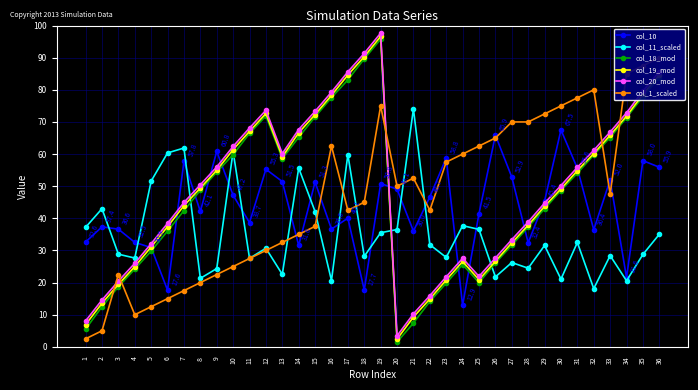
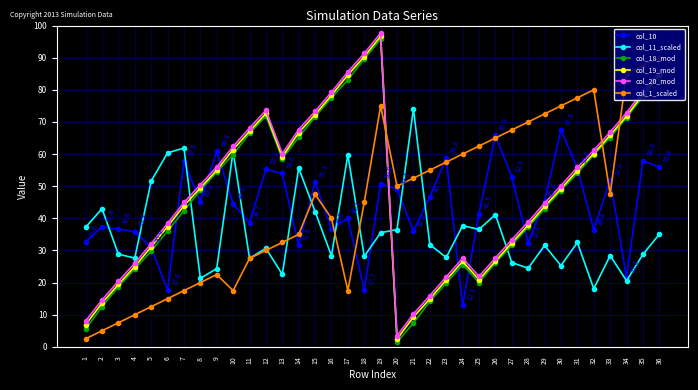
  {
    "col_10": {
      "2": 37.4,
      "3": 36.6,
-     "4": 32.5,
+     "4": 35.9,
      "6": 17.6,
      "7": 57.8,
-     "8": 42.1,
-     "10": 47.2,
+     "8": 45.2,
+     "10": 44.5,
      "11": 38.7,
-     "13": 51.5,
+     "13": 54.0,
      "14": 31.6,
      "15": 51.3,
      "18": 17.7,
      "19": 50.8,
      "21": 36.0,
      "22": 46.7,
      "24": 12.9,
      "25": 41.5,
      "27": 52.9,
      "28": 32.4,
      "30": 67.5,
      "32": 36.4,
      "33": 52.0,
      "34": 21.6,
      "35": 58.0,
      "36": 55.9
    },
    "col_11_scaled": {
      "1": 37,
      "3": 29,
      "4": 28,
      "5": 52,
      "6": 60,
      "8": 21,
      "9": 24,
      "13": 23,
      "15": 42,
-     "16": 21,
+     "16": 28,
      "17": 60,
      "18": 28,
      "19": 36,
      "20": 37,
      "21": 74,
      "22": 32,
      "23": 28,
      "24": 38,
      "25": 37,
-     "26": 22,
+     "26": 41,
      "27": 26,
      "28": 24,
      "29": 32,
-     "30": 21,
+     "30": 25,
      "31": 32,
      "32": 18,
      "33": 28,
      "34": 21,
      "36": 35
    },
    "col_18_mod": {
      "1": 6,
      "2": 13,
      "4": 24,
      "5": 30,
      "7": 42,
      "10": 60,
      "14": 65,
      "17": 83,
      "19": 96,
      "20": 1,
      "21": 7,
      "22": 14,
      "23": 20,
      "24": 26,
      "29": 43,
      "31": 54
    },
    "col_19_mod": {
      "1": 7,
      "2": 14,
      "4": 25,
      "6": 37,
      "7": 44,
      "14": 67,
      "17": 85,
      "19": 97,
      "20": 2,
      "21": 9,
      "22": 15,
      "23": 21,
      "24": 27,
      "25": 21,
      "29": 44
    },
    "col_20_mod": {
      "1": 8,
      "2": 15,
      "3": 20,
      "4": 26,
      "5": 32,
      "6": 38,
      "7": 45,
      "9": 56,
      "11": 68,
      "12": 74,
      "14": 68,
      "15": 73,
      "16": 79,
      "17": 86,
      "18": 91,
      "19": 98,
      "20": 3,
      "21": 10,
      "22": 16,
      "23": 22,
      "24": 28,
      "25": 22,
      "26": 28,
      "27": 33,
      "28": 39,
      "33": 67,
      "34": 73
    },
    "col_1_scaled": {
      "1": 3,
      "2": 5,
-     "3": 23,
+     "3": 8,
      "4": 10,
      "5": 13,
      "6": 15,
      "8": 20,
      "9": 23,
-     "10": 25,
+     "10": 18,
      "13": 33,
-     "15": 38,
-     "16": 63,
-     "17": 43,
+     "15": 48,
+     "16": 40,
+     "17": 18,
      "19": 75,
      "20": 50,
-     "22": 43,
+     "22": 55,
      "23": 58,
      "25": 63,
      "26": 65,
-     "27": 70,
+     "27": 68,
      "28": 70,
      "29": 73,
      "30": 75,
      "31": 78,
      "32": 80,
      "33": 48
    }
  }
